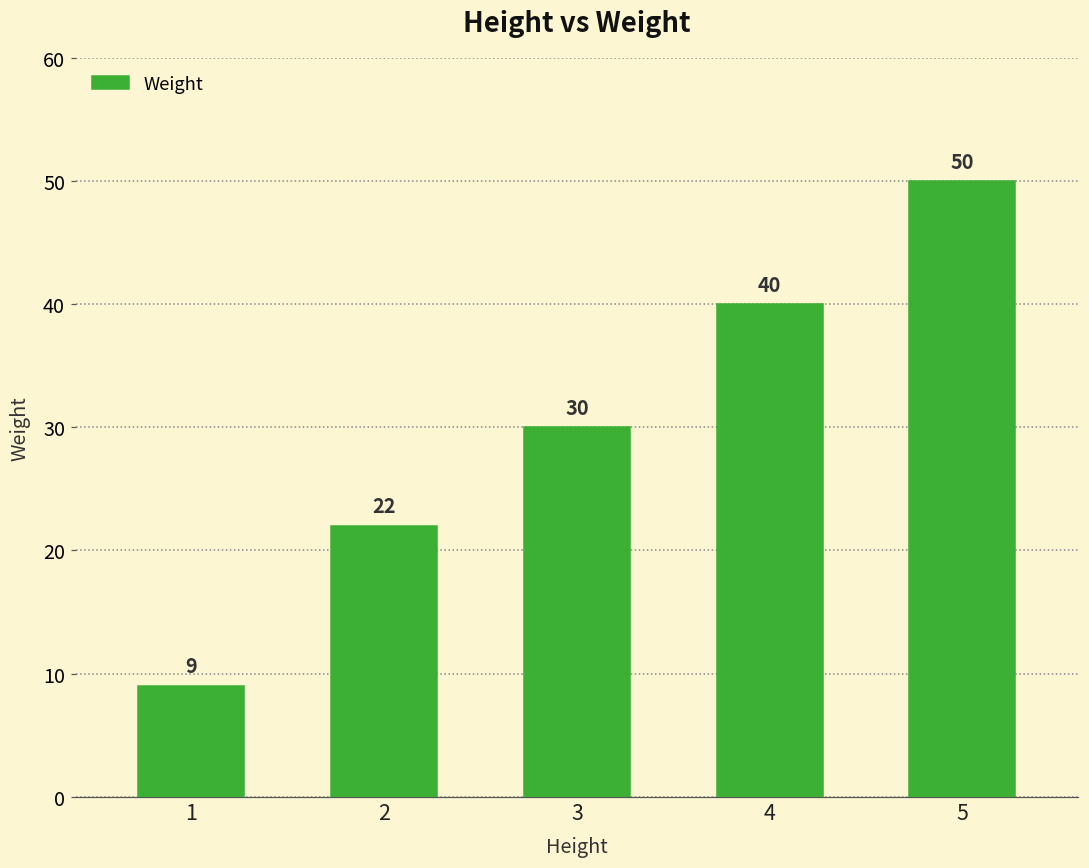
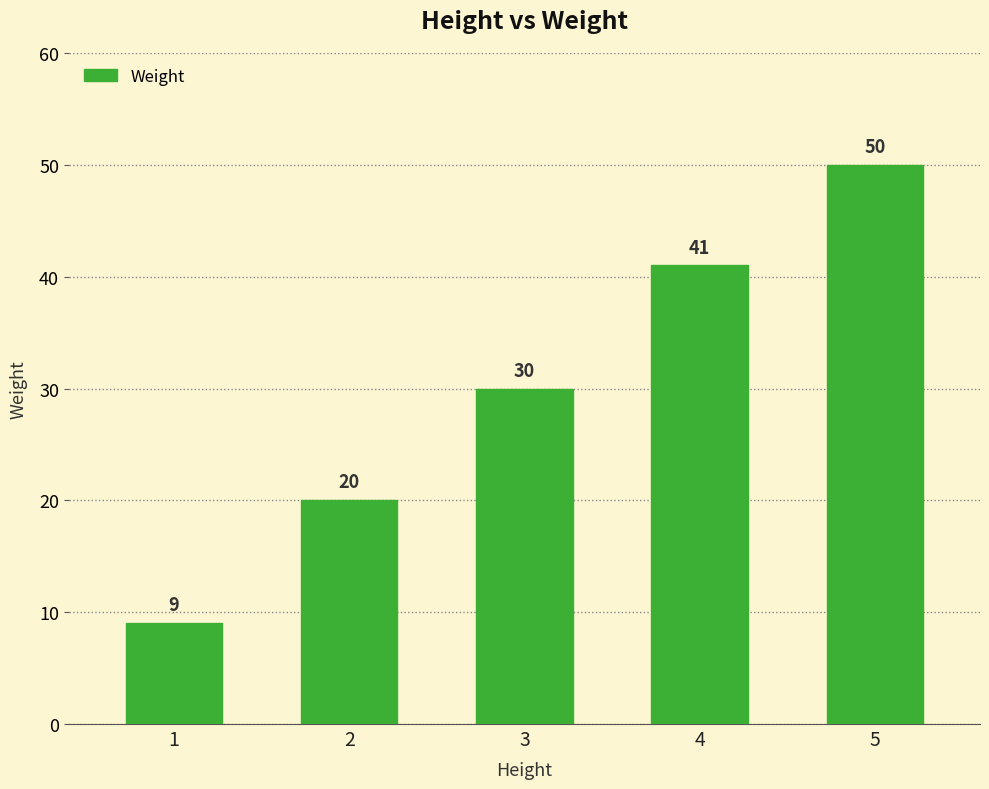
  {
    "1": 9,
-   "2": 22,
+   "2": 20,
    "3": 30,
-   "4": 40,
+   "4": 41,
    "5": 50
  }
